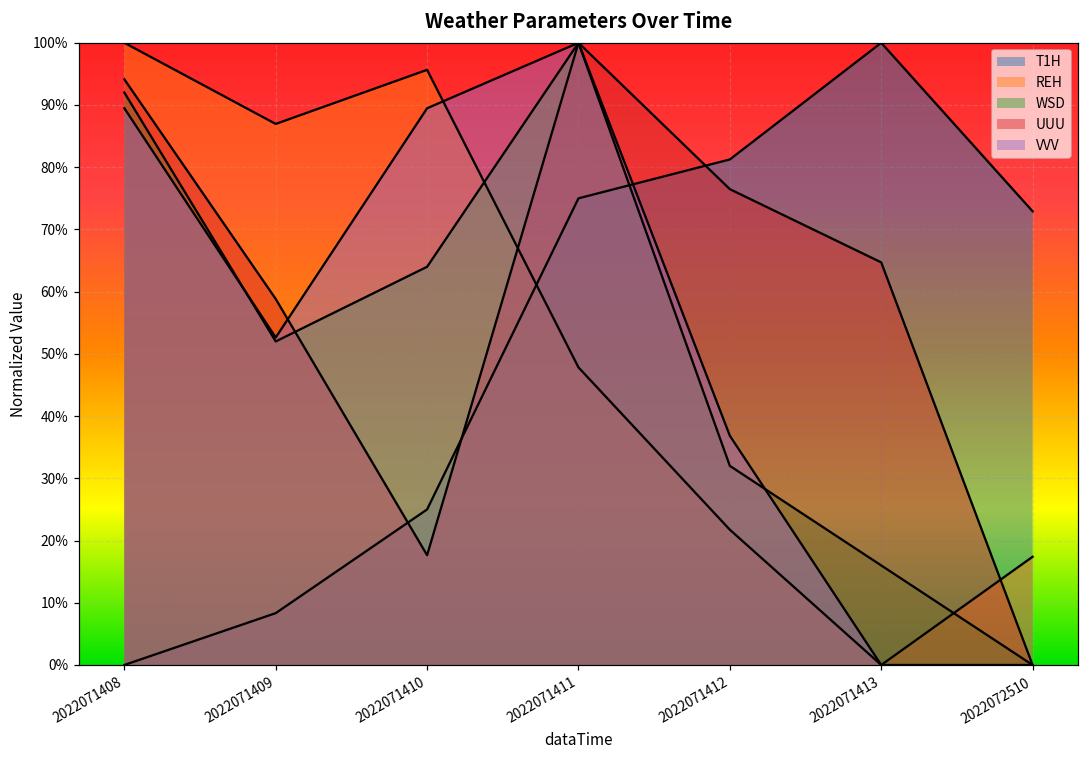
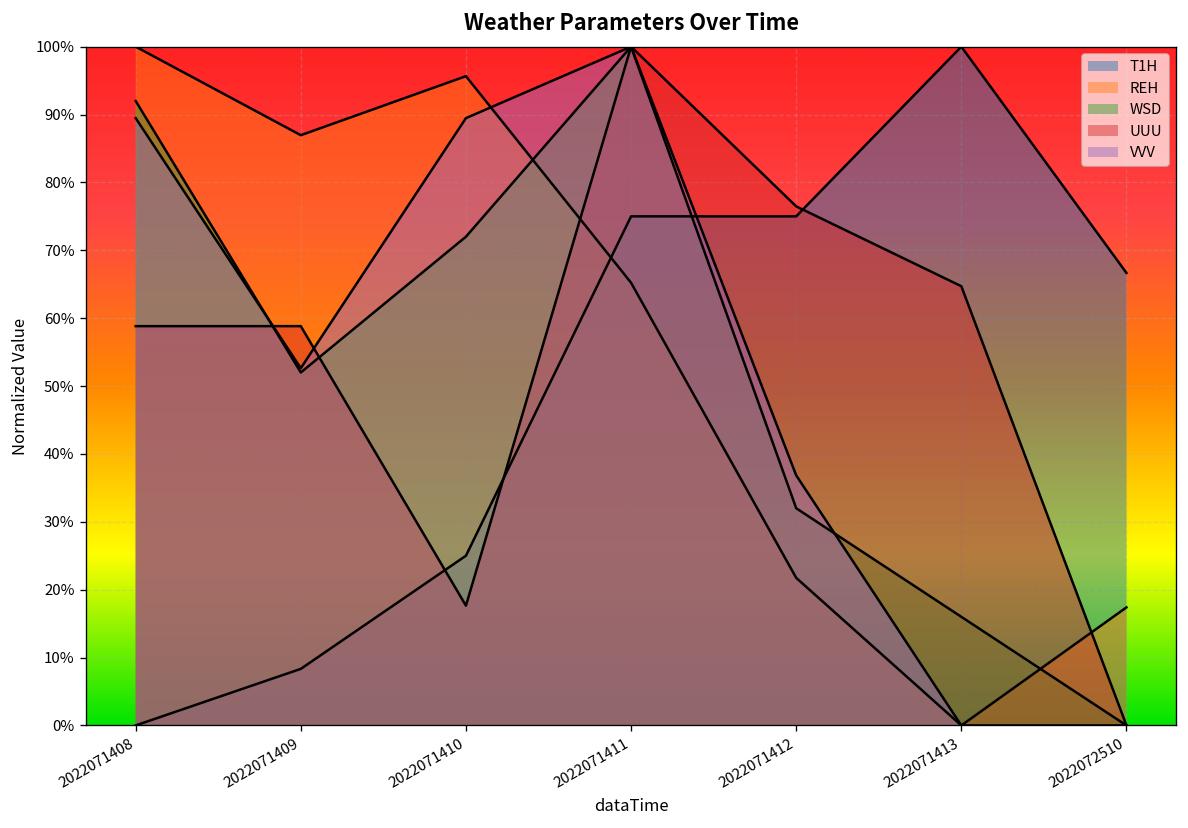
  {
    "T1H": {
      "2022071408": "0%",
      "2022071409": "8%",
      "2022071410": "25%",
      "2022071411": "75%",
-     "2022071412": "81%",
+     "2022071412": "75%",
      "2022071413": "100%",
-     "2022072510": "73%"
+     "2022072510": "67%"
    },
    "REH": {
      "2022071408": "100%",
      "2022071409": "87%",
      "2022071410": "96%",
-     "2022071411": "48%",
+     "2022071411": "65%",
      "2022071412": "22%",
      "2022072510": "17%"
    },
    "WSD": {
      "2022071408": "92%",
      "2022071409": "52%",
-     "2022071410": "64%",
+     "2022071410": "72%",
      "2022071412": "32%",
      "2022071413": "16%"
    },
    "UUU": {
-     "2022071408": "94%",
+     "2022071408": "59%",
      "2022071409": "59%",
      "2022071410": "18%",
      "2022071412": "76%",
      "2022071413": "65%"
    },
    "VVV": {
      "2022071408": "89%",
      "2022071409": "53%",
      "2022071410": "89%",
      "2022071412": "37%"
    }
  }
